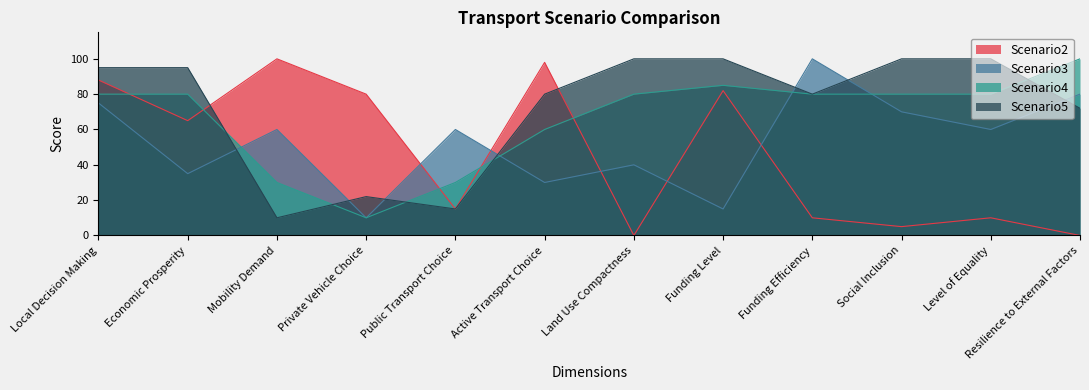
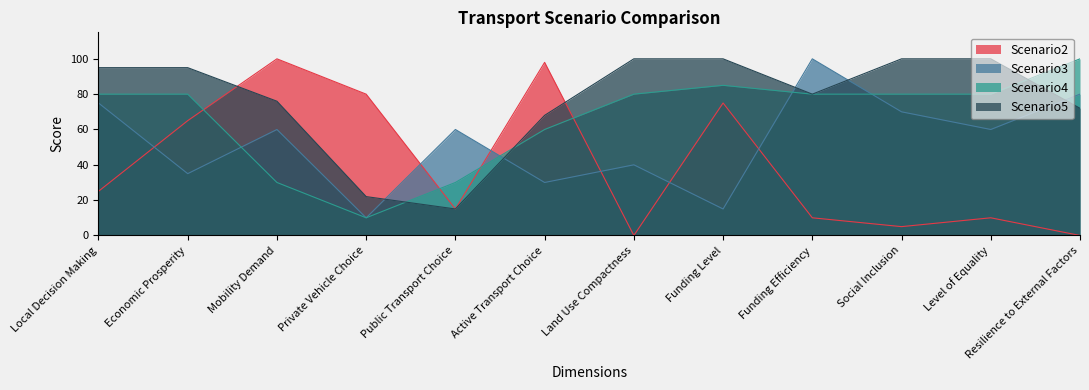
  {
    "Scenario2": {
-     "Local Decision Making": 88,
+     "Local Decision Making": 25,
      "Economic Prosperity": 65,
      "Mobility Demand": 100,
      "Private Vehicle Choice": 80,
      "Active Transport Choice": 98,
      "Land Use Compactness": 0,
-     "Funding Level": 82,
+     "Funding Level": 75,
      "Funding Efficiency": 10,
      "Social Inclusion": 5,
      "Level of Equality": 10,
      "Resilience to External Factors": 0
    },
    "Scenario5": {
      "Local Decision Making": 95,
      "Economic Prosperity": 95,
-     "Mobility Demand": 10,
+     "Mobility Demand": 76,
      "Private Vehicle Choice": 22,
-     "Active Transport Choice": 80,
+     "Active Transport Choice": 68,
      "Land Use Compactness": 100,
      "Funding Level": 100,
      "Social Inclusion": 100,
      "Resilience to External Factors": 72
    }
  }
